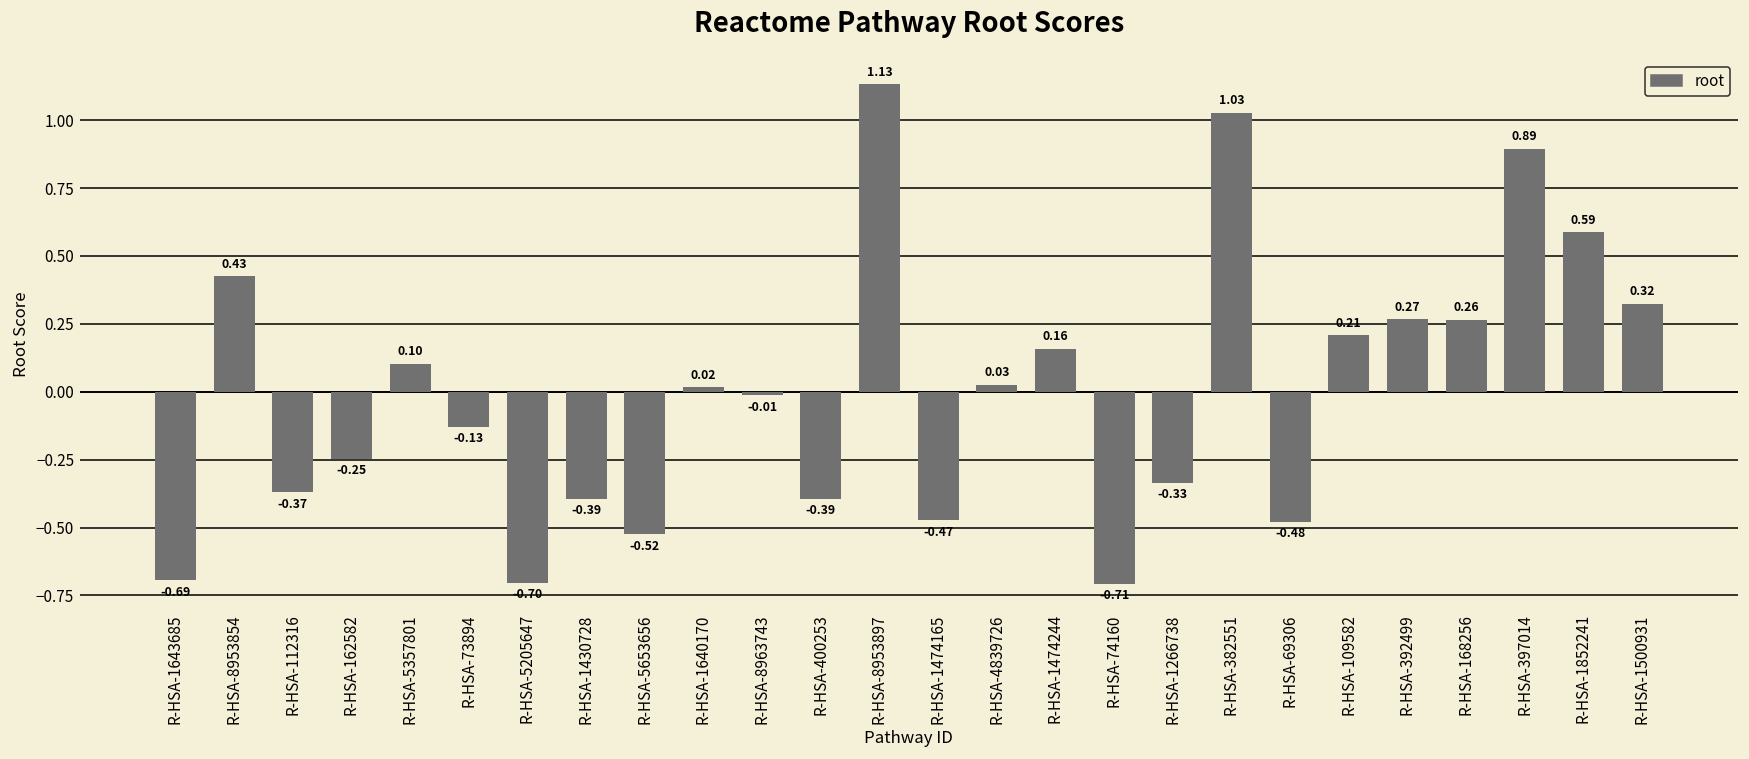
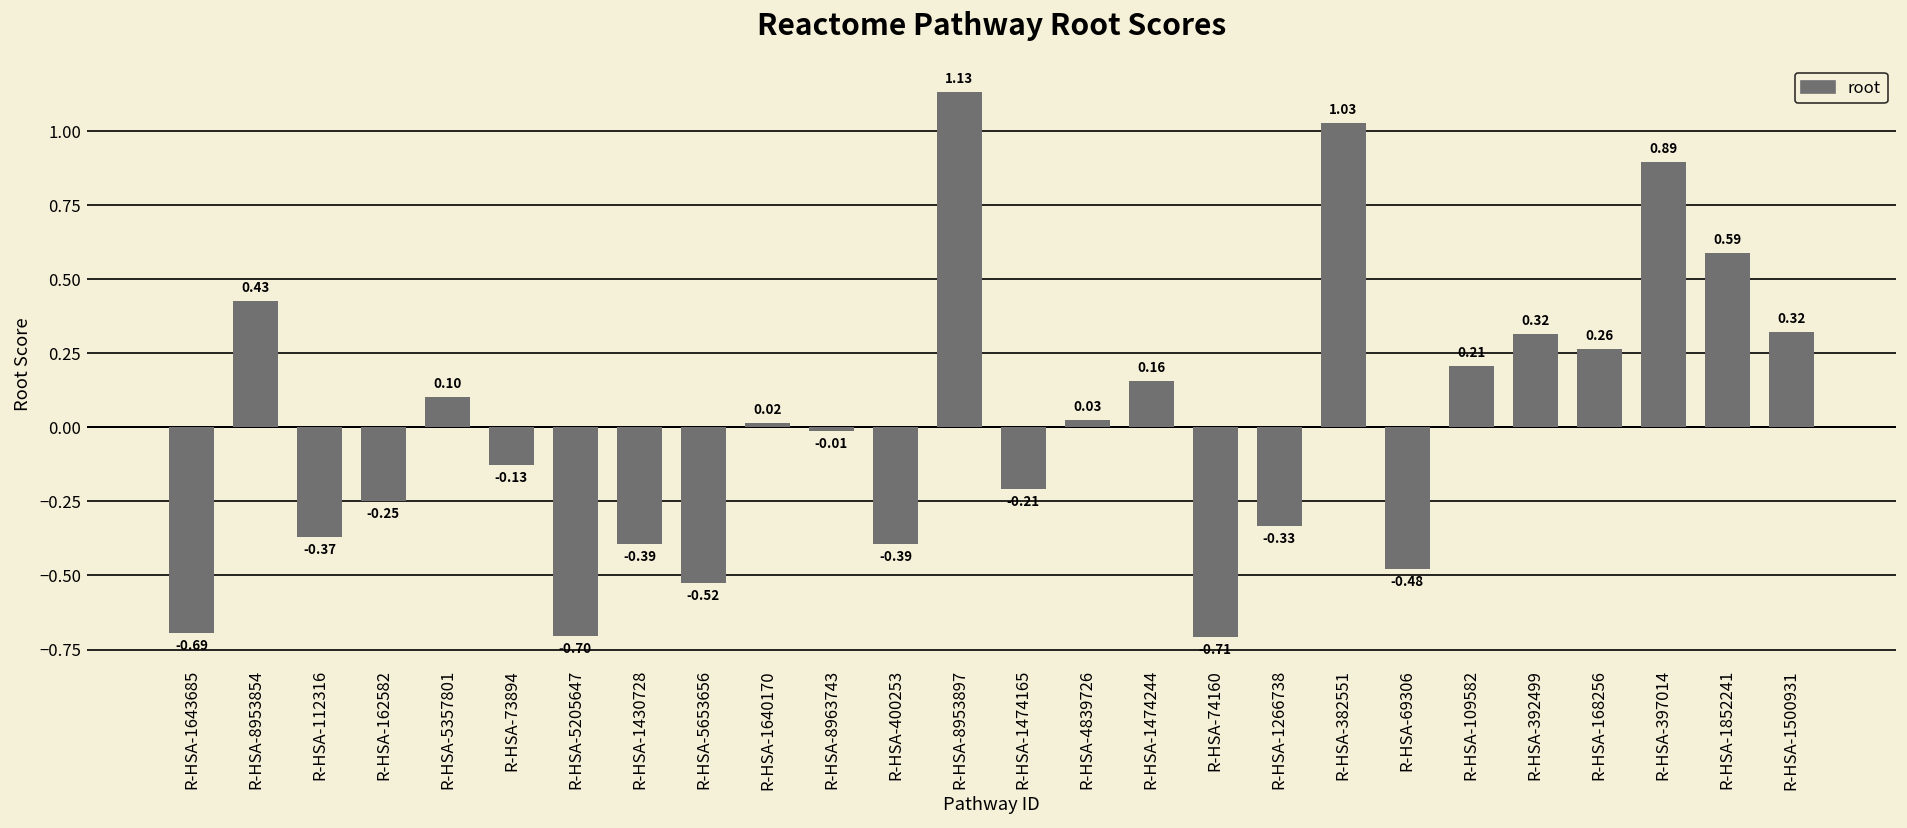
  {
    "R-HSA-1643685": -0.69,
    "R-HSA-8953854": 0.43,
    "R-HSA-112316": -0.37,
    "R-HSA-162582": -0.25,
    "R-HSA-5357801": 0.10,
    "R-HSA-73894": -0.13,
    "R-HSA-5205647": -0.70,
    "R-HSA-1430728": -0.39,
    "R-HSA-5653656": -0.52,
    "R-HSA-1640170": 0.02,
    "R-HSA-8963743": -0.01,
    "R-HSA-400253": -0.39,
    "R-HSA-8953897": 1.13,
-   "R-HSA-1474165": -0.47,
+   "R-HSA-1474165": -0.21,
    "R-HSA-4839726": 0.03,
    "R-HSA-1474244": 0.16,
    "R-HSA-74160": -0.71,
    "R-HSA-1266738": -0.33,
    "R-HSA-382551": 1.03,
    "R-HSA-69306": -0.48,
    "R-HSA-109582": 0.21,
-   "R-HSA-392499": 0.27,
+   "R-HSA-392499": 0.32,
    "R-HSA-168256": 0.26,
    "R-HSA-397014": 0.89,
    "R-HSA-1852241": 0.59,
    "R-HSA-1500931": 0.32
  }
